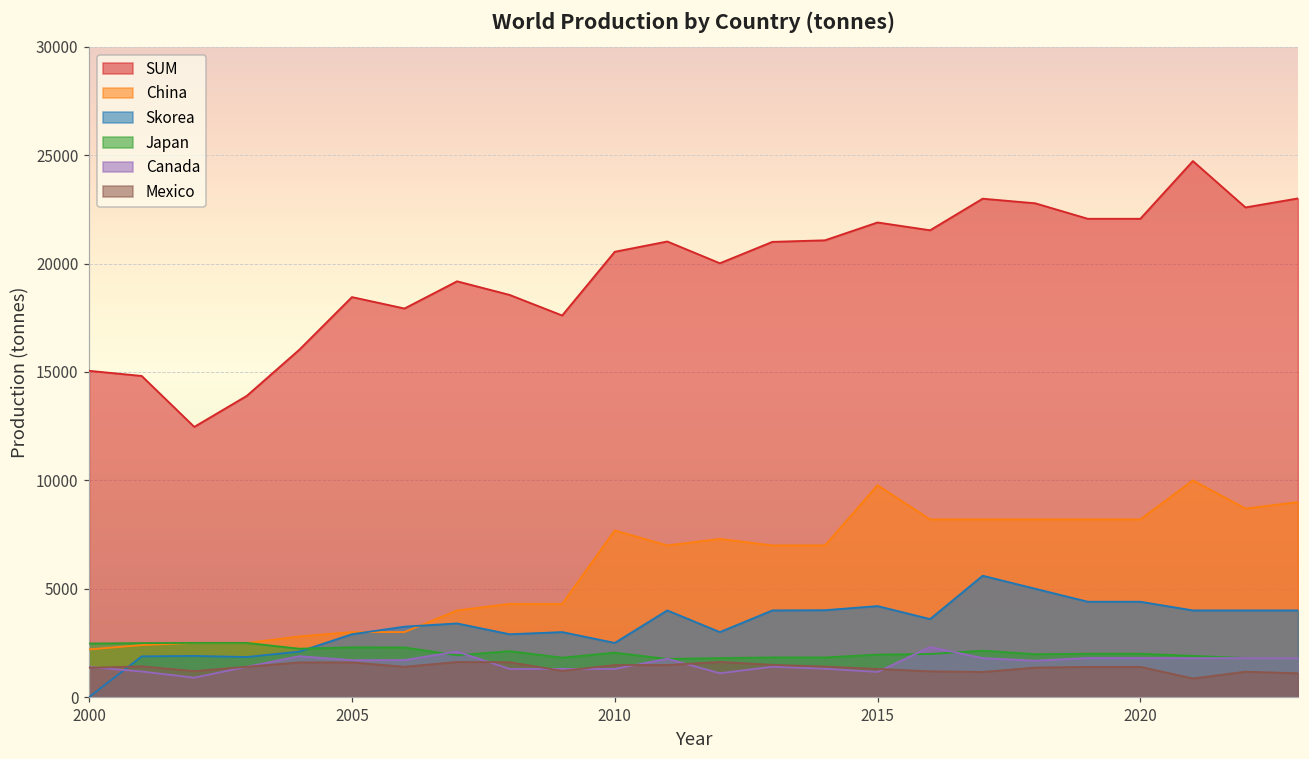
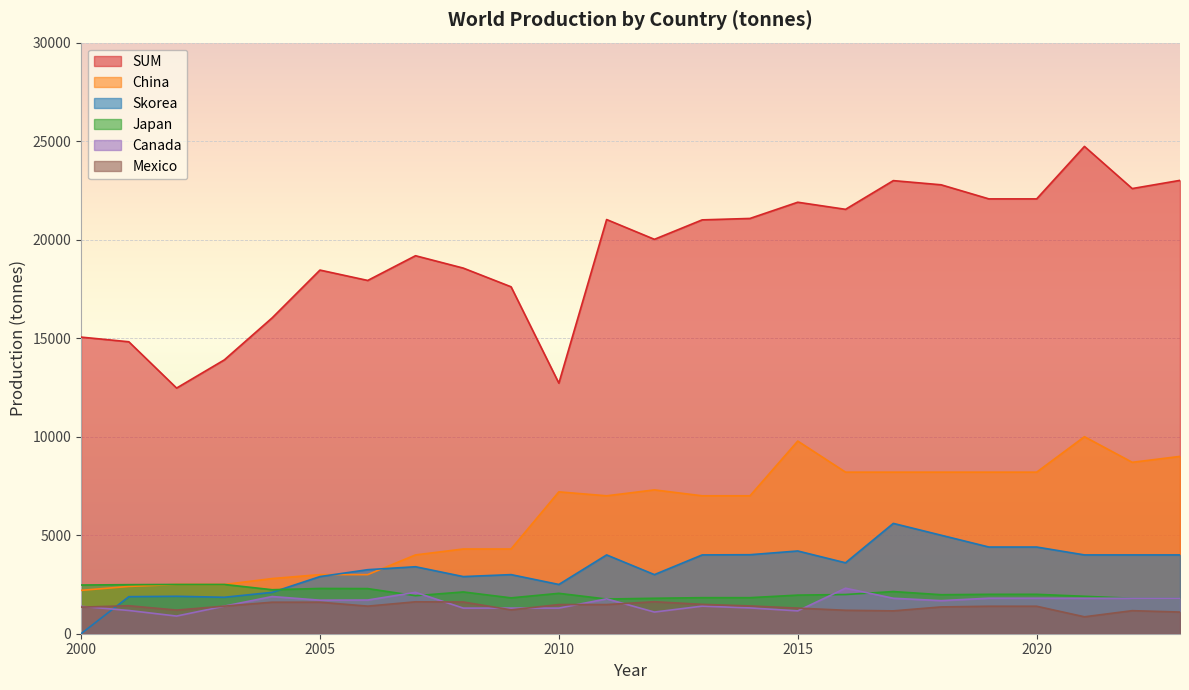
  {
    "SUM": {
      "2000": 15100,
      "2005": 18500,
-     "2010": 20500,
+     "2010": 12700,
      "2015": 21900,
      "2020": 22100
    },
    "China": {
      "2000": 2200,
-     "2010": 7700,
+     "2010": 7200,
      "2015": 9800,
      "2020": 8200
    },
    "Skorea": {
      "2000": 0,
      "2010": 2500,
      "2015": 4200,
      "2020": 4400
    },
    "Japan": {
      "2000": 2500,
      "2005": 2300,
      "2010": 2100,
      "2015": 2000,
      "2020": 2000
    },
    "Canada": {
      "2010": 1300,
      "2015": 1200,
      "2020": 1800
    },
    "Mexico": {
      "2010": 1500,
      "2015": 1300,
      "2020": 1400
    }
  }
